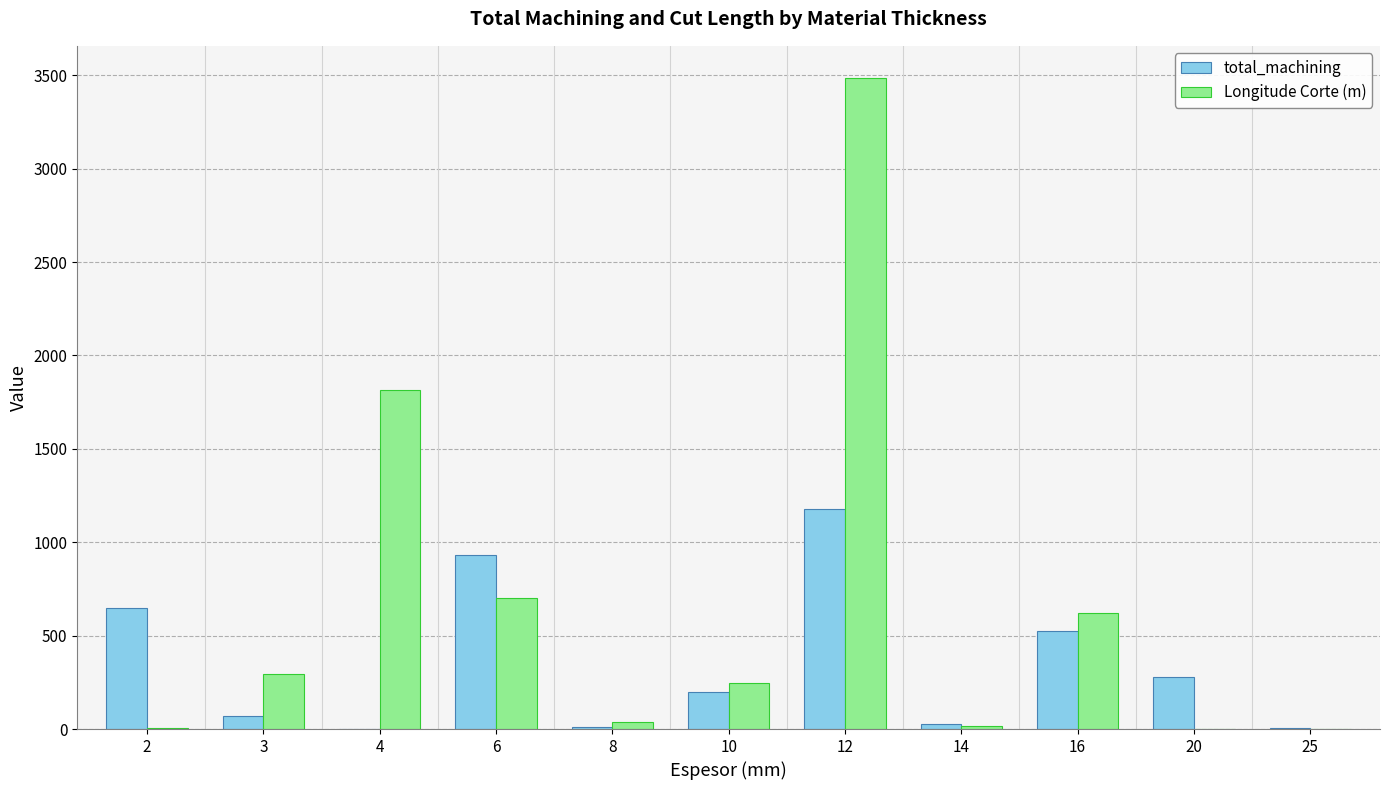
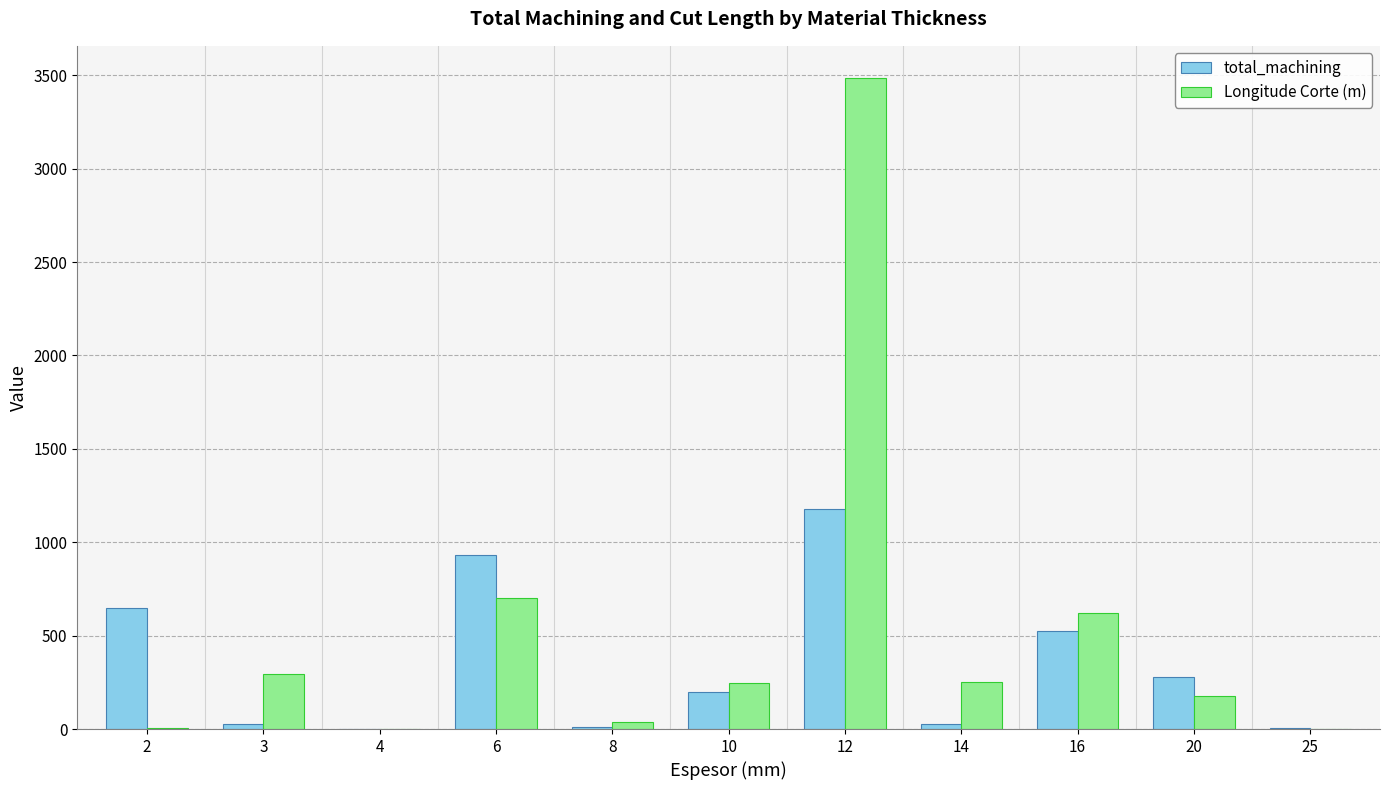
  {
    "total_machining": {
      "2": 650,
-     "3": 70,
+     "3": 20,
      "6": 930,
      "10": 200,
      "12": 1180,
      "14": 30,
      "16": 520,
      "20": 280
    },
    "Longitude Corte (m)": {
      "3": 290,
-     "4": 1810,
+     "4": 0,
      "6": 700,
      "8": 40,
      "10": 250,
      "12": 3480,
-     "14": 20,
+     "14": 250,
      "16": 620,
-     "20": 0
+     "20": 180
    }
  }
